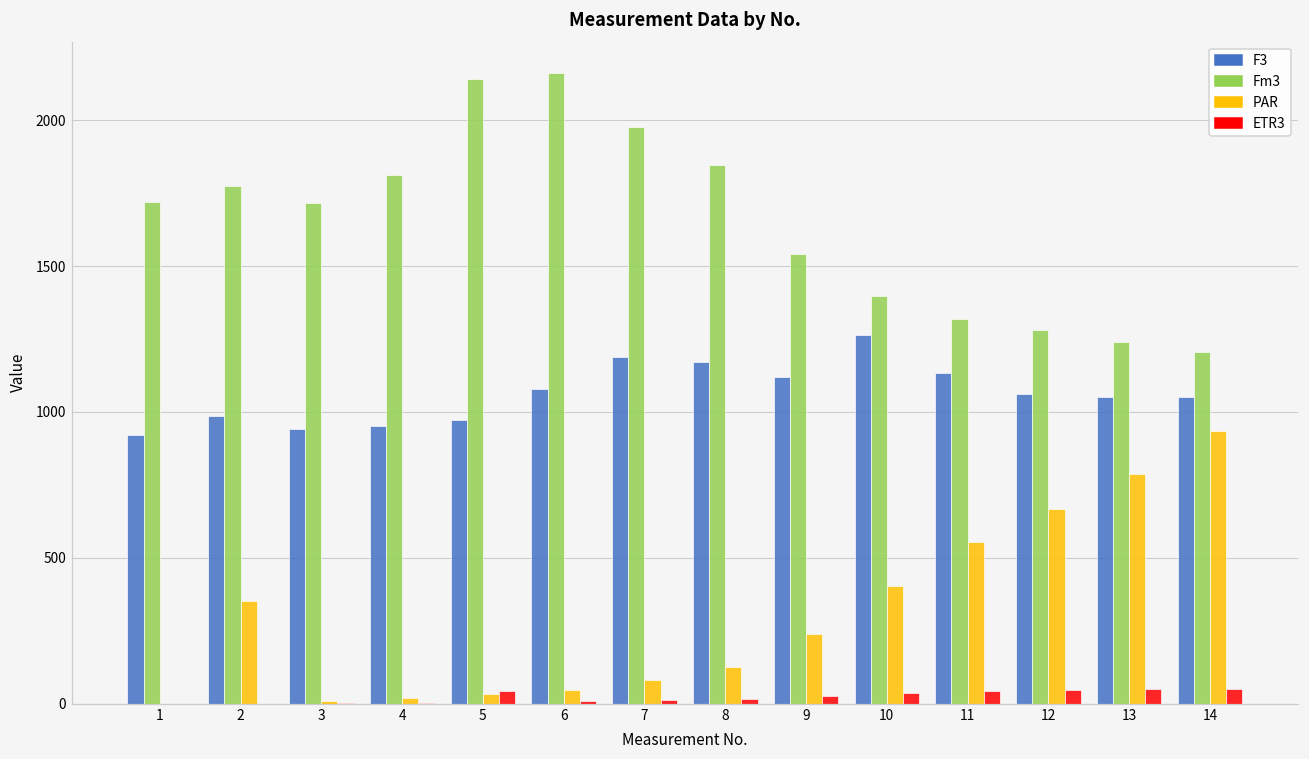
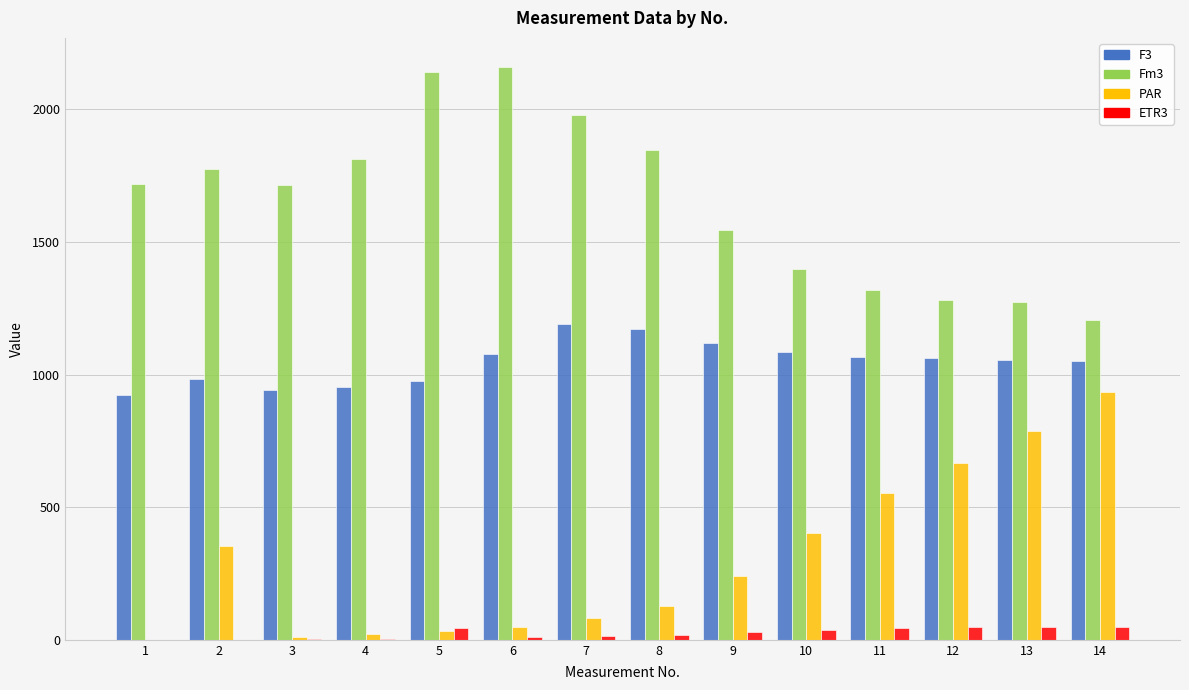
  {
    "F3": {
      "1": 920,
      "2": 990,
      "3": 940,
      "4": 950,
      "5": 970,
      "6": 1080,
      "7": 1190,
      "8": 1170,
      "9": 1120,
-     "10": 1260,
-     "11": 1130,
+     "10": 1080,
+     "11": 1070,
      "12": 1060,
      "13": 1050,
      "14": 1050
    },
    "Fm3": {
      "1": 1720,
      "2": 1770,
      "3": 1720,
      "4": 1810,
      "5": 2140,
      "6": 2160,
      "7": 1980,
      "8": 1850,
      "9": 1540,
      "10": 1400,
      "11": 1320,
      "12": 1280,
-     "13": 1240,
+     "13": 1280,
      "14": 1210
    },
    "PAR": {
      "1": 0,
      "2": 350,
      "3": 10,
      "4": 20,
      "5": 30,
      "6": 50,
      "7": 80,
      "8": 130,
      "9": 240,
      "10": 400,
      "11": 550,
      "12": 670,
      "13": 790,
      "14": 930
    },
    "ETR3": {
      "1": 0,
      "2": 0,
      "5": 50,
      "6": 10,
      "7": 10,
      "8": 20,
      "9": 30,
      "10": 40,
      "11": 50,
      "12": 50,
      "13": 50,
      "14": 50
    }
  }
